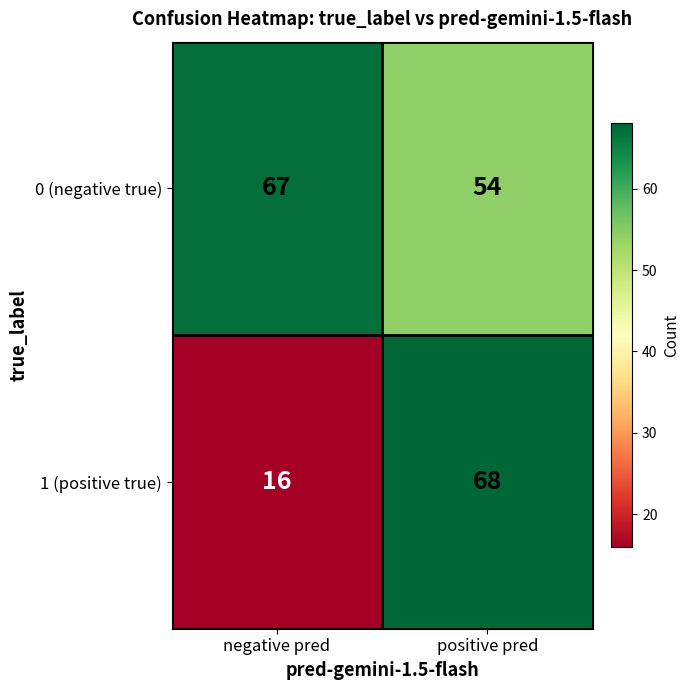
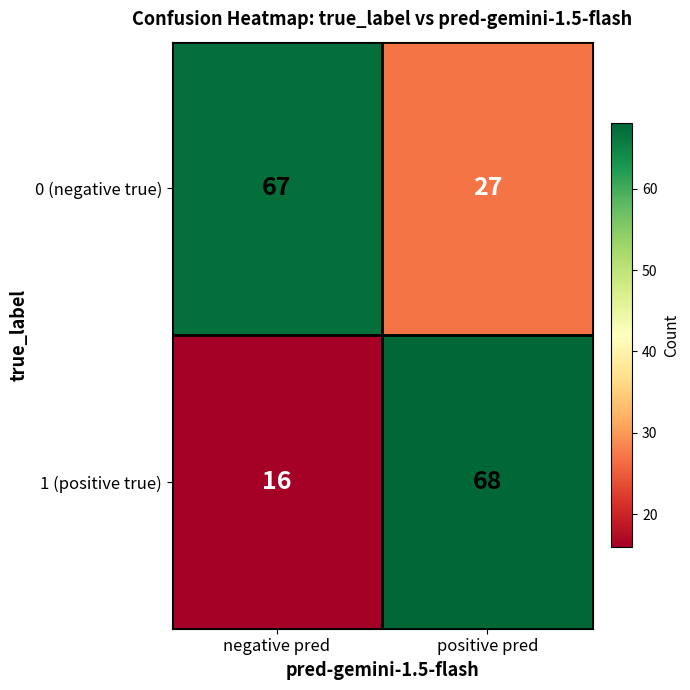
  {
    "0 (negative true)": {
      "negative pred": 67,
-     "positive pred": 54
+     "positive pred": 27
    },
    "1 (positive true)": {
      "negative pred": 16,
      "positive pred": 68
    }
  }
